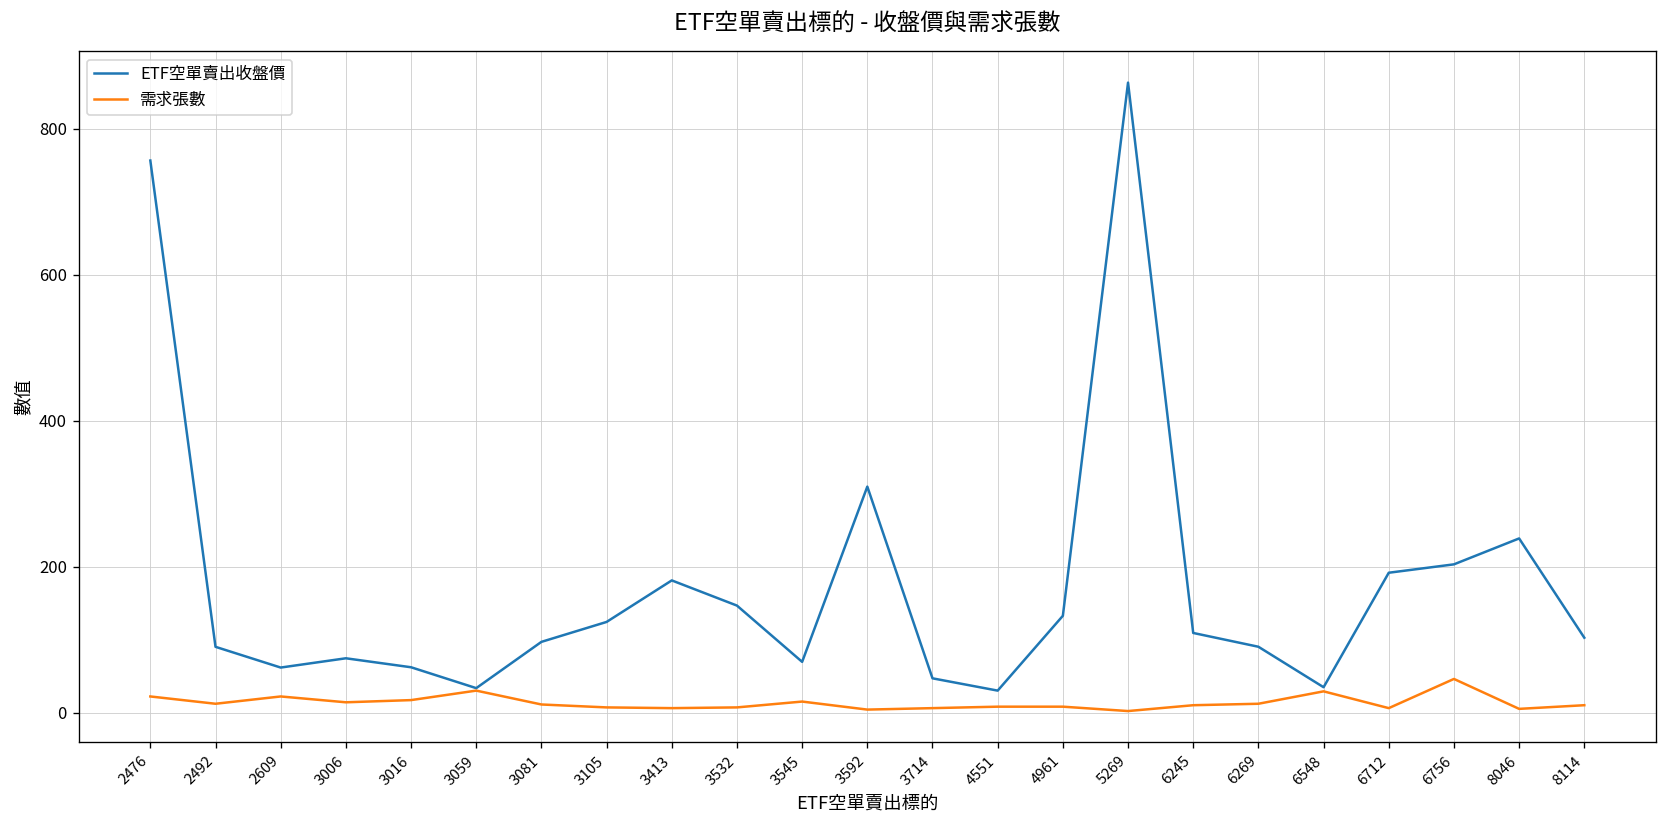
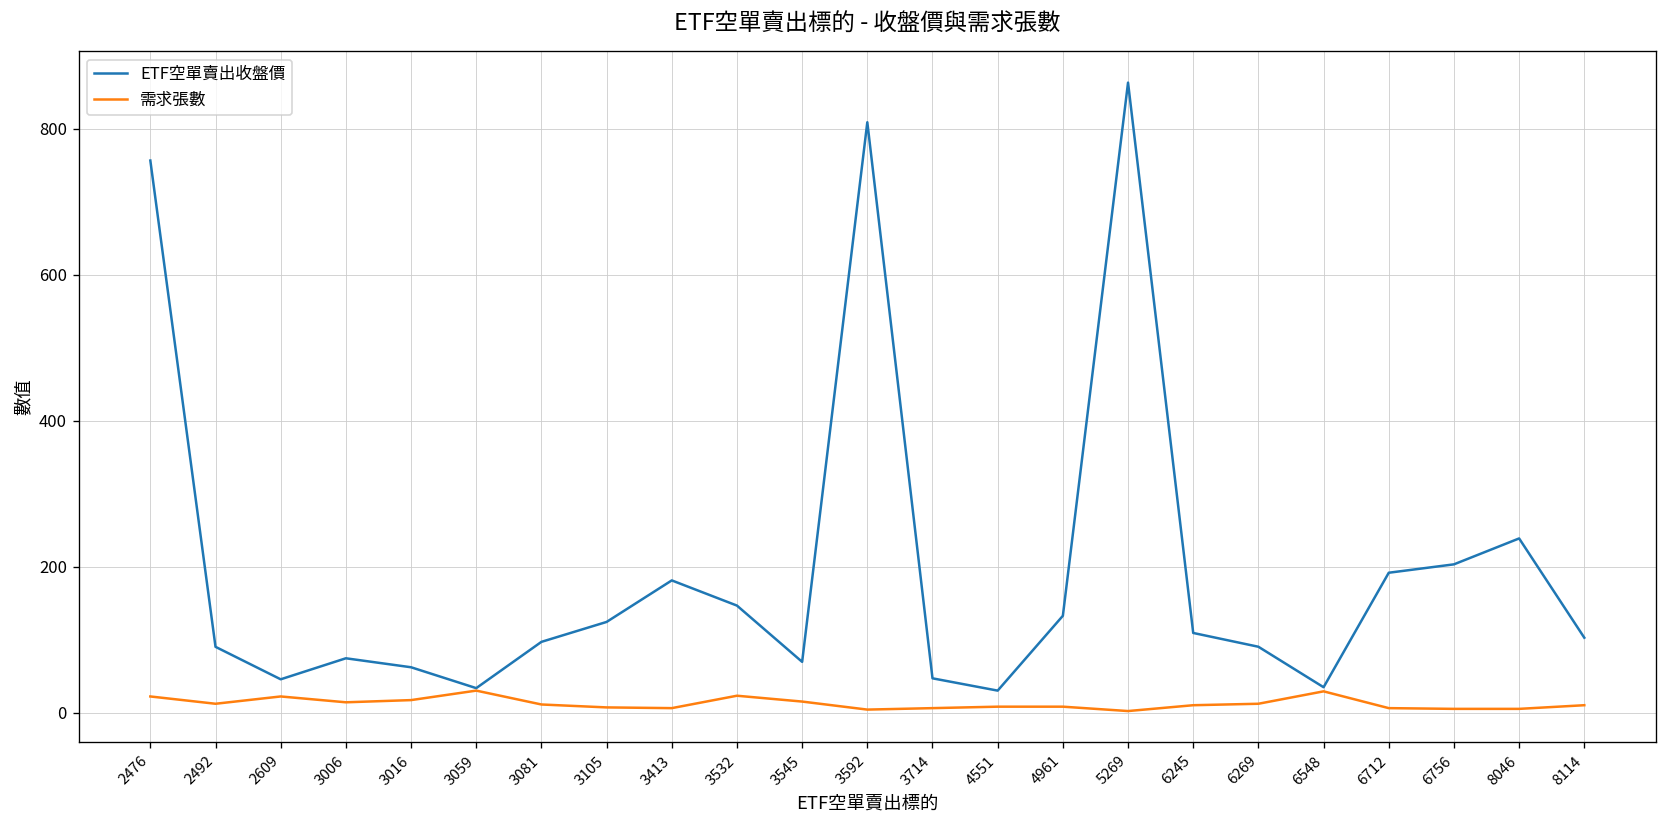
  {
    "ETF空單賣出收盤價": {
      "2476": 760,
      "2492": 90,
-     "2609": 60,
+     "2609": 50,
      "3006": 70,
      "3016": 60,
      "3081": 100,
      "3105": 120,
      "3413": 180,
      "3532": 150,
      "3545": 70,
-     "3592": 310,
+     "3592": 810,
      "3714": 50,
      "4551": 30,
      "4961": 130,
      "5269": 860,
      "6245": 110,
      "6269": 90,
      "6548": 30,
      "6712": 190,
      "6756": 200,
      "8046": 240,
      "8114": 100
    },
    "需求張數": {
      "2476": 20,
      "2492": 10,
      "2609": 20,
      "3006": 10,
      "3016": 20,
      "3081": 10,
      "3105": 10,
      "3413": 10,
-     "3532": 10,
+     "3532": 20,
      "3545": 20,
      "3592": 0,
      "3714": 10,
      "4551": 10,
      "4961": 10,
      "5269": 0,
      "6245": 10,
      "6269": 10,
      "6548": 30,
      "6712": 10,
-     "6756": 50,
+     "6756": 10,
      "8046": 10,
      "8114": 10
    }
  }
